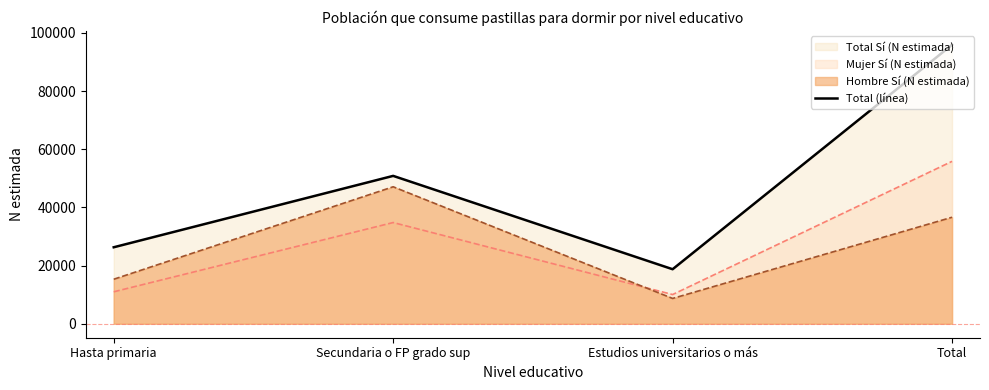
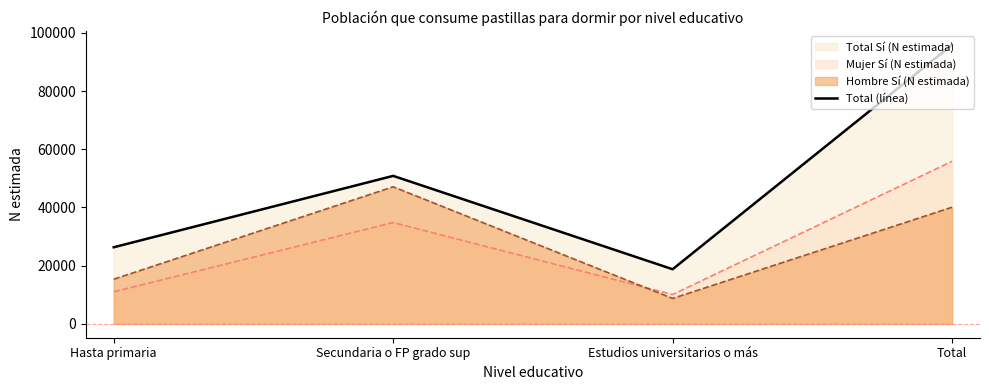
  {
    "Hombre Sí (N estimada)": {
      "Hasta primaria": 15000,
      "Secundaria o FP grado sup": 47000,
      "Estudios universitarios o más": 9000,
-     "Total": 37000
+     "Total": 40000
    }
  }
